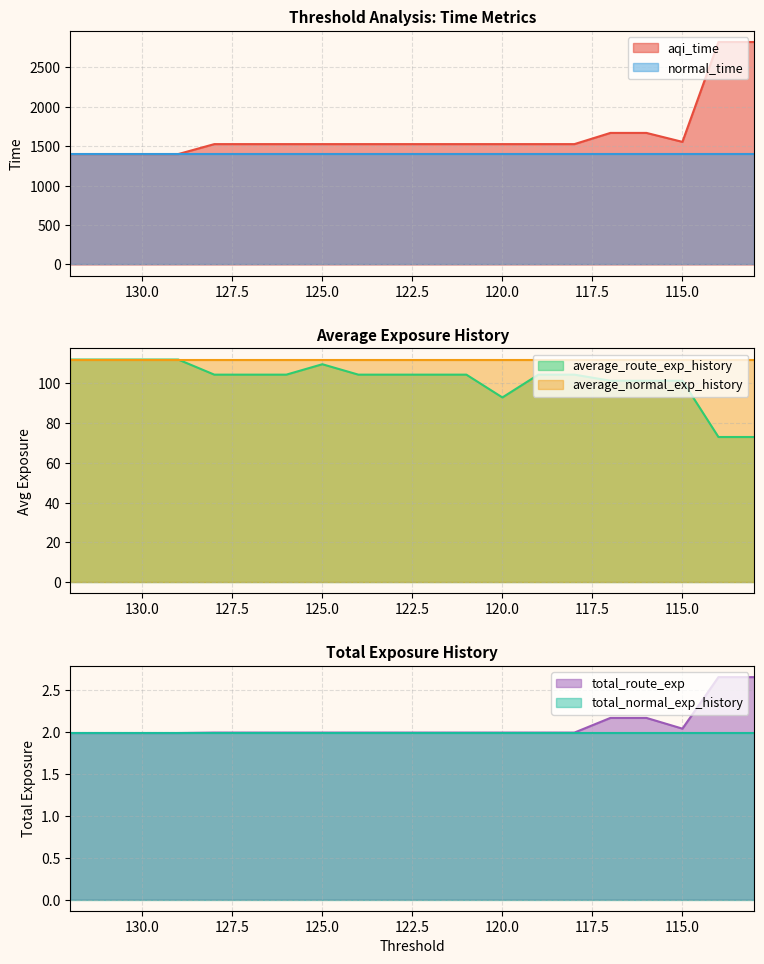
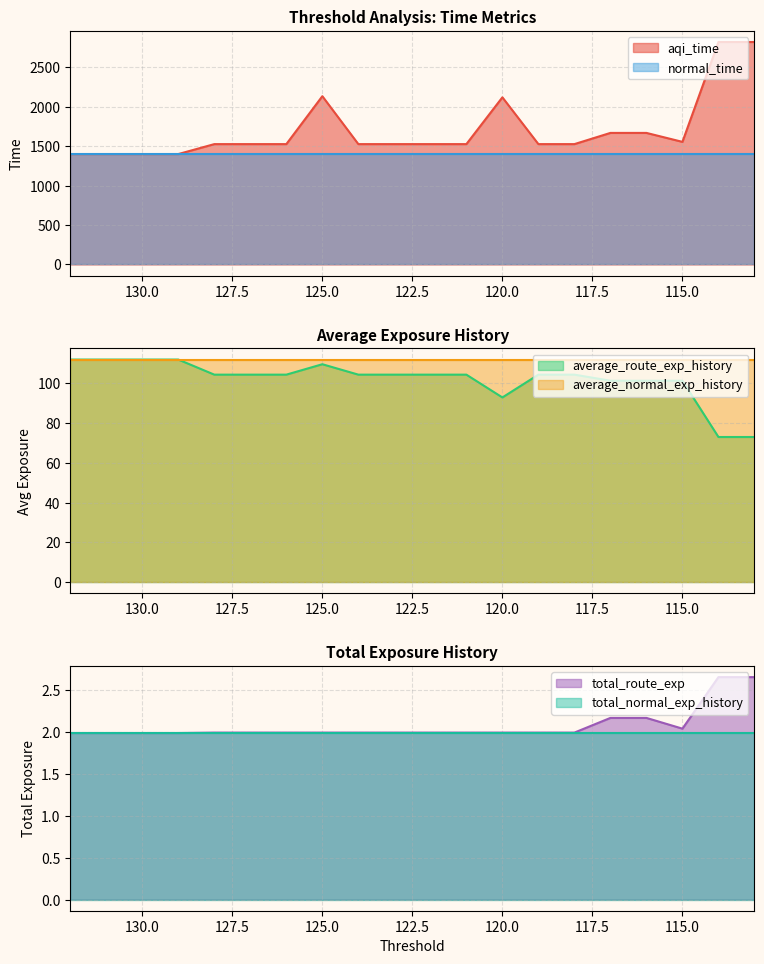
  {
    "Threshold Analysis: Time Metrics": {
      "aqi_time": {
-       "125.0": 1500,
-       "120.0": 1500,
+       "125.0": 2100,
+       "120.0": 2100,
        "115.0": 1600
      },
      "normal_time": {
        "125.0": 1400,
        "120.0": 1400,
        "115.0": 1400
      }
    },
    "Average Exposure History": {
      "average_route_exp_history": {
        "125.0": 110,
        "120.0": 93
      },
      "average_normal_exp_history": {
        "125.0": 112,
        "120.0": 112
      }
    },
    "Total Exposure History": {
      "total_route_exp": {
        "115.0": 2.0
      },
      "total_normal_exp_history": {
        "115.0": 2.0
      }
    }
  }
